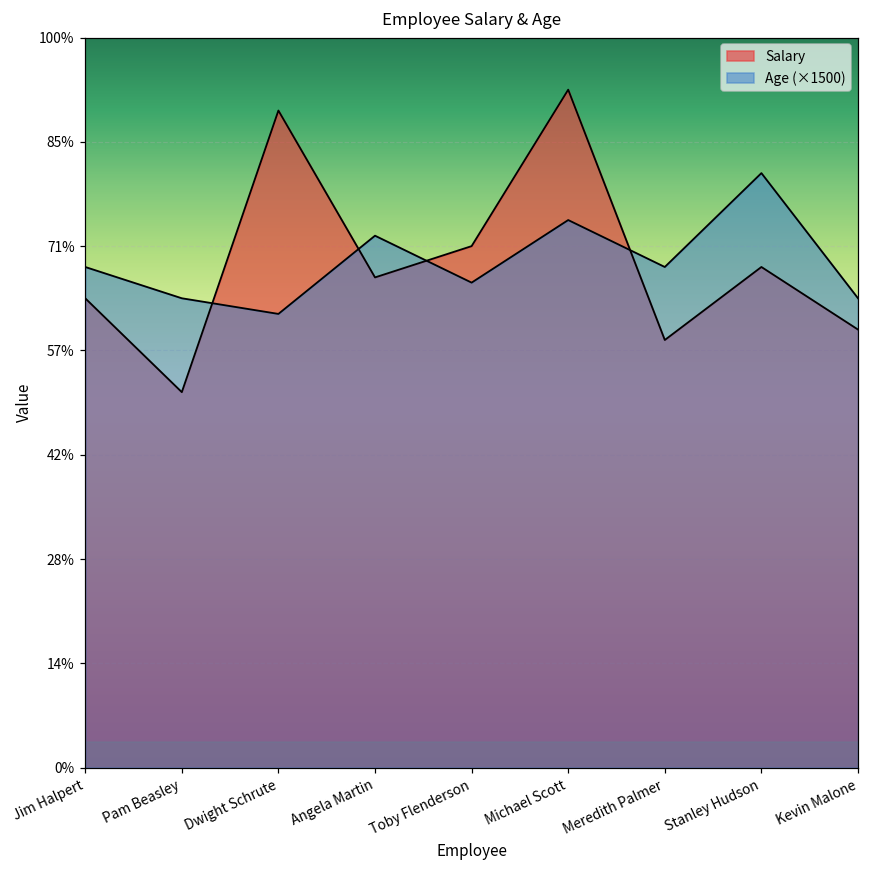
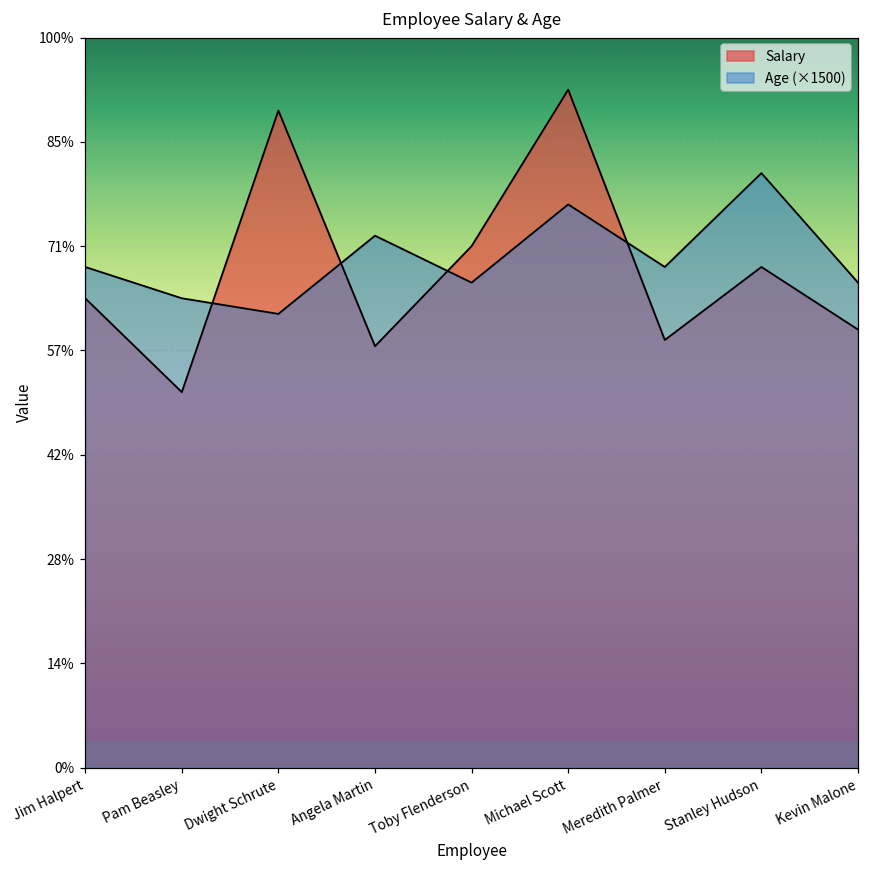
  {
    "Salary": {
      "Jim Halpert": "64%",
      "Pam Beasley": "51%",
      "Dwight Schrute": "90%",
-     "Angela Martin": "67%",
+     "Angela Martin": "58%",
      "Toby Flenderson": "71%",
      "Michael Scott": "93%",
      "Meredith Palmer": "59%",
      "Stanley Hudson": "69%",
      "Kevin Malone": "60%"
    },
    "Age (×1500)": {
      "Jim Halpert": "69%",
      "Pam Beasley": "64%",
      "Dwight Schrute": "62%",
      "Angela Martin": "73%",
      "Toby Flenderson": "66%",
-     "Michael Scott": "75%",
+     "Michael Scott": "77%",
      "Meredith Palmer": "69%",
      "Stanley Hudson": "81%",
-     "Kevin Malone": "64%"
+     "Kevin Malone": "66%"
    }
  }
